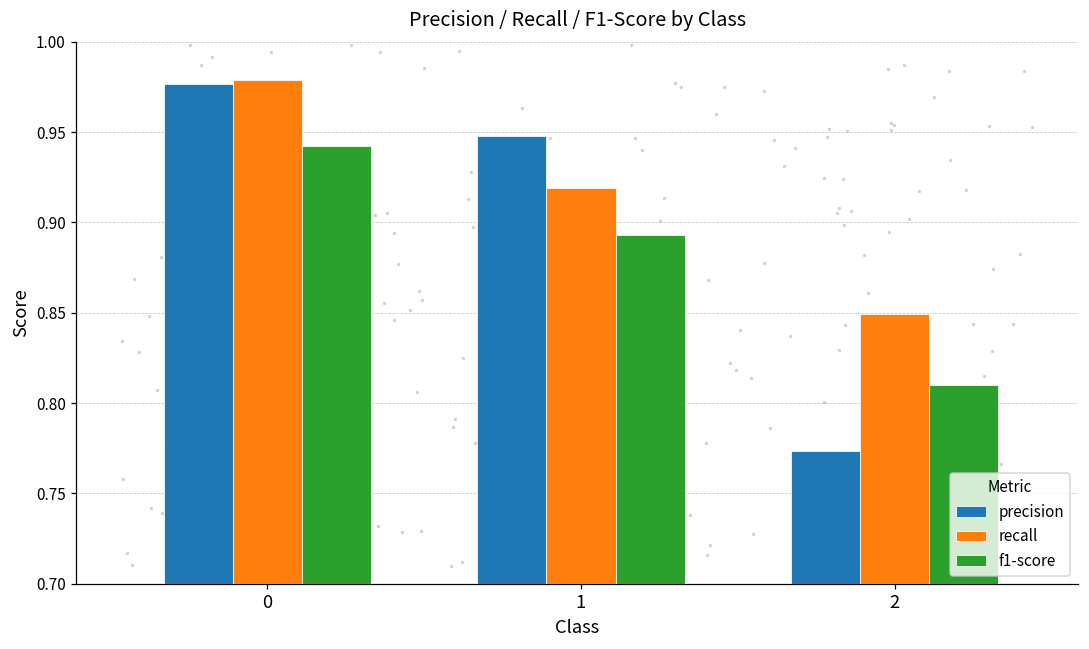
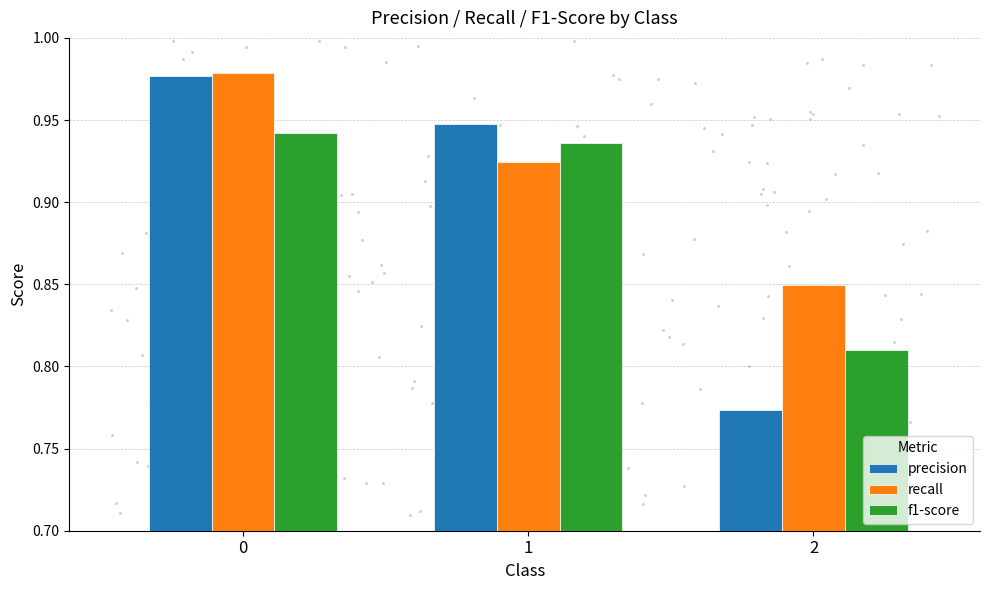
  {
    "precision": {
      "0": 0.977,
      "1": 0.948,
      "2": 0.774
    },
    "recall": {
      "0": 0.979,
-     "1": 0.919,
+     "1": 0.924,
      "2": 0.849
    },
    "f1-score": {
      "0": 0.942,
-     "1": 0.893,
+     "1": 0.936,
      "2": 0.810
    }
  }
